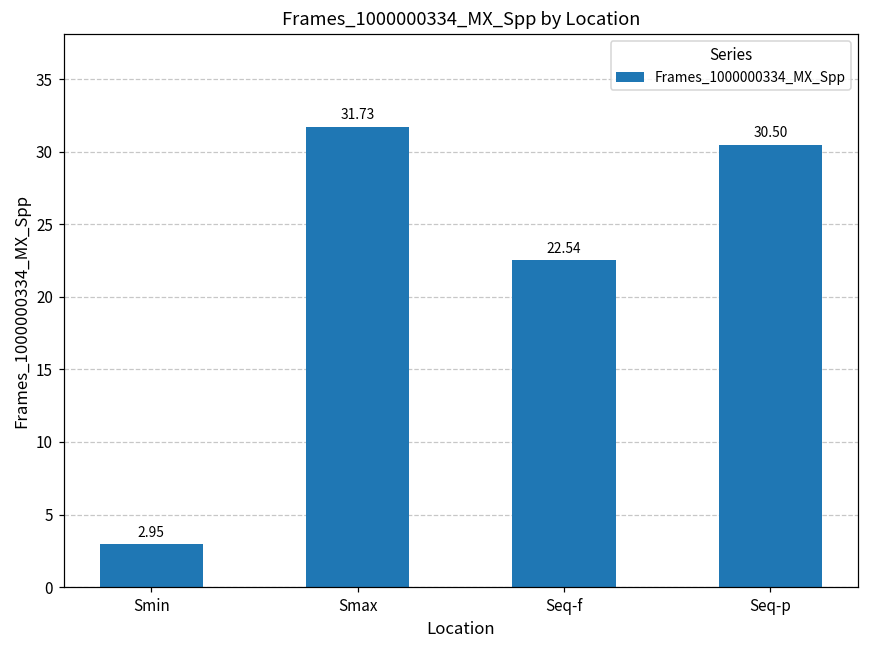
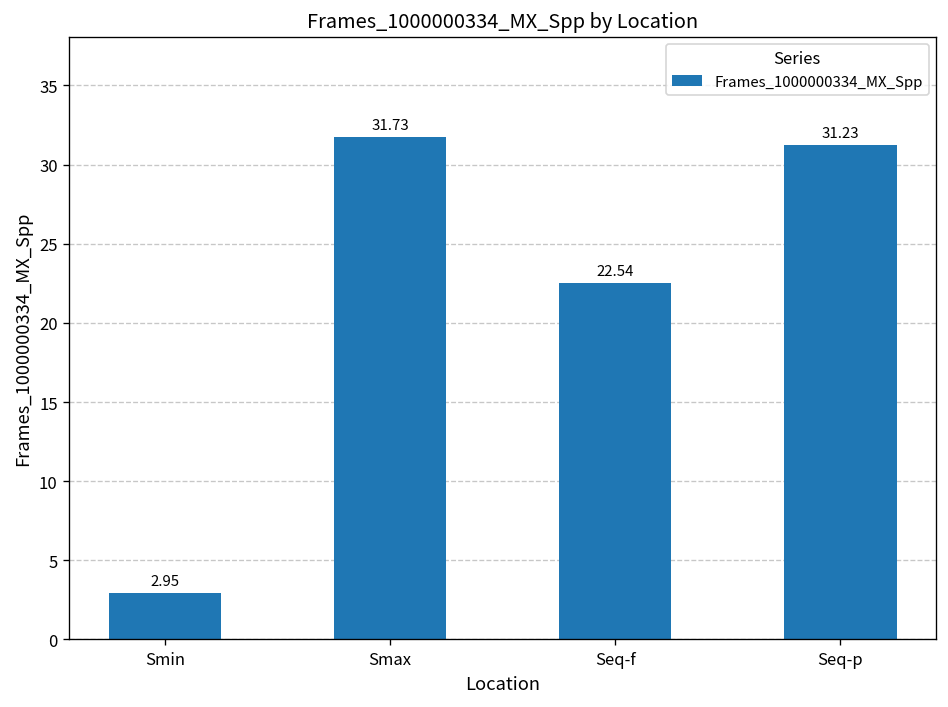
  {
    "Smin": 2.95,
    "Smax": 31.73,
    "Seq-f": 22.54,
-   "Seq-p": 30.50
+   "Seq-p": 31.23
  }
